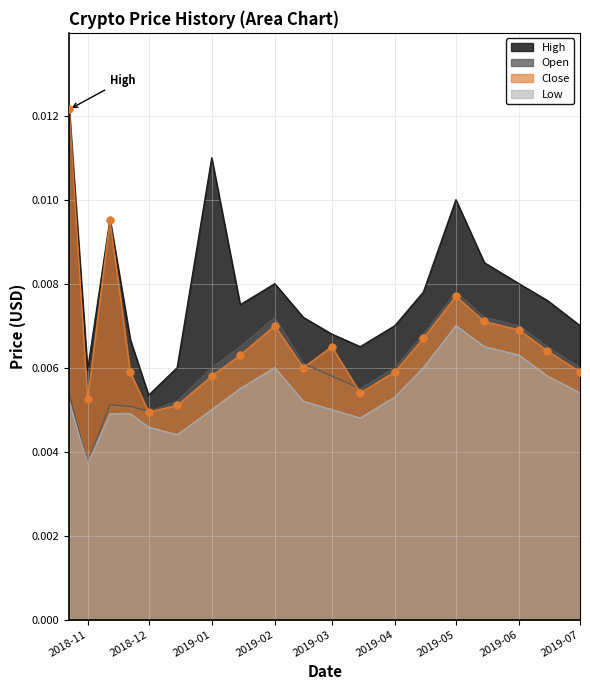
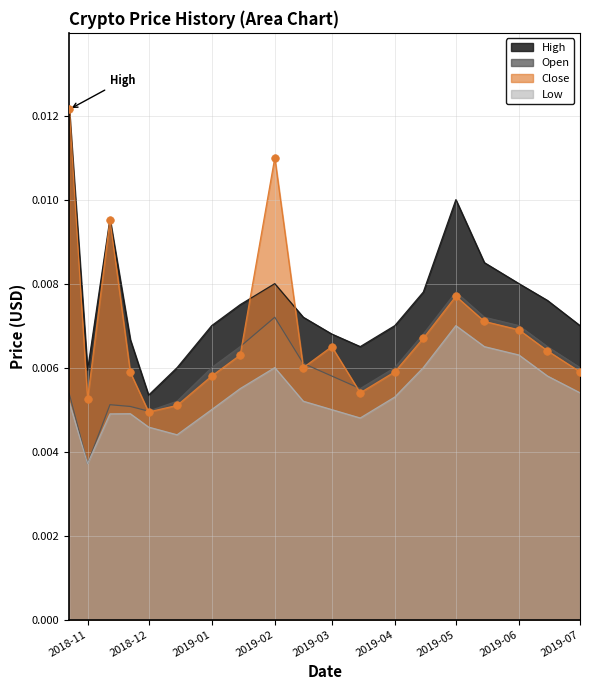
  {
    "High": {
      "2018-11": 0.006,
      "2018-12": 0.0053,
-     "2019-01": 0.011,
+     "2019-01": 0.007,
      "2019-02": 0.008,
      "2019-03": 0.0068,
      "2019-04": 0.007,
      "2019-05": 0.010,
      "2019-06": 0.008,
      "2019-07": 0.007
    },
    "Open": {
      "2019-01": 0.006,
      "2019-02": 0.0072,
      "2019-03": 0.0058,
      "2019-04": 0.006,
      "2019-05": 0.0078,
      "2019-06": 0.007,
      "2019-07": 0.006
    },
    "Close": {
      "2018-11": 0.0052,
      "2019-01": 0.0058,
-     "2019-02": 0.007,
+     "2019-02": 0.011,
      "2019-03": 0.0065,
      "2019-04": 0.0059,
      "2019-05": 0.0077,
      "2019-06": 0.0069,
      "2019-07": 0.0059
    },
    "Low": {
      "2018-12": 0.0046,
      "2019-01": 0.005,
      "2019-02": 0.006,
      "2019-03": 0.005,
      "2019-04": 0.0053,
      "2019-05": 0.007,
      "2019-06": 0.0063,
      "2019-07": 0.0054
    }
  }
